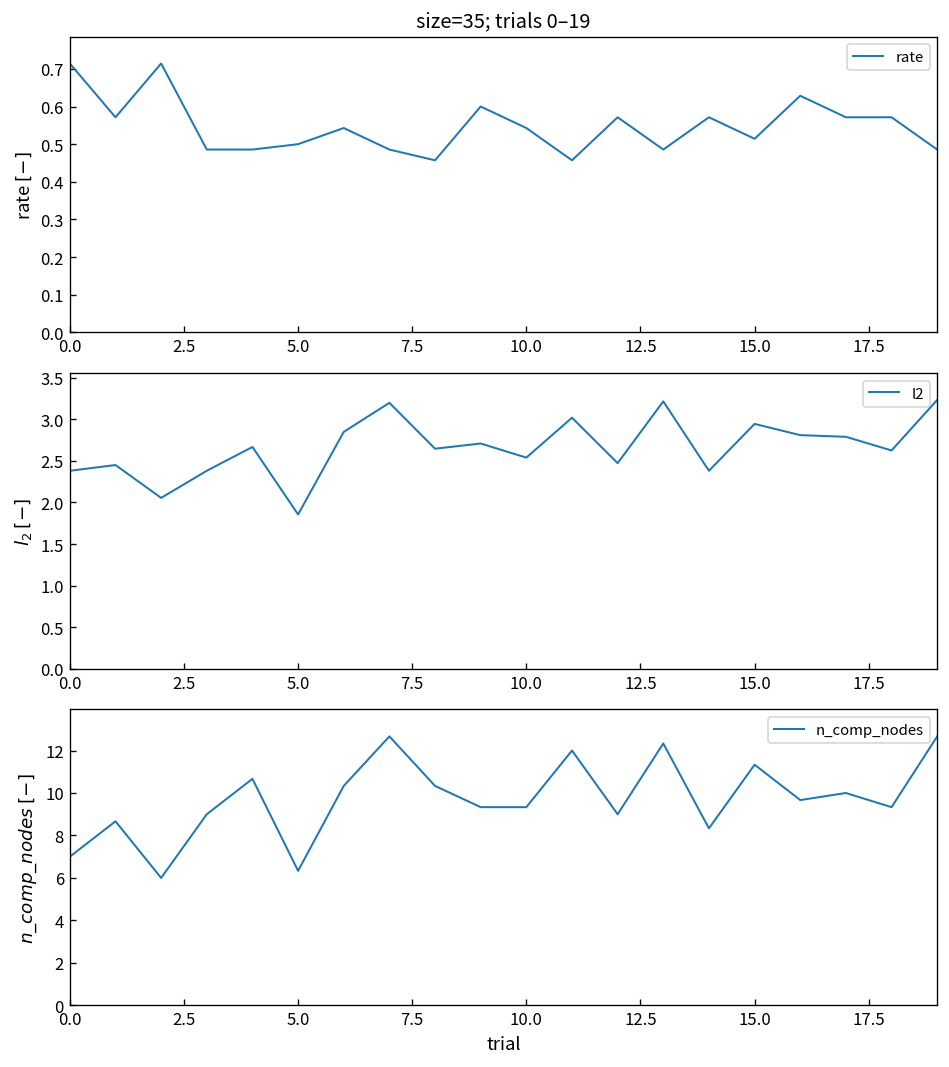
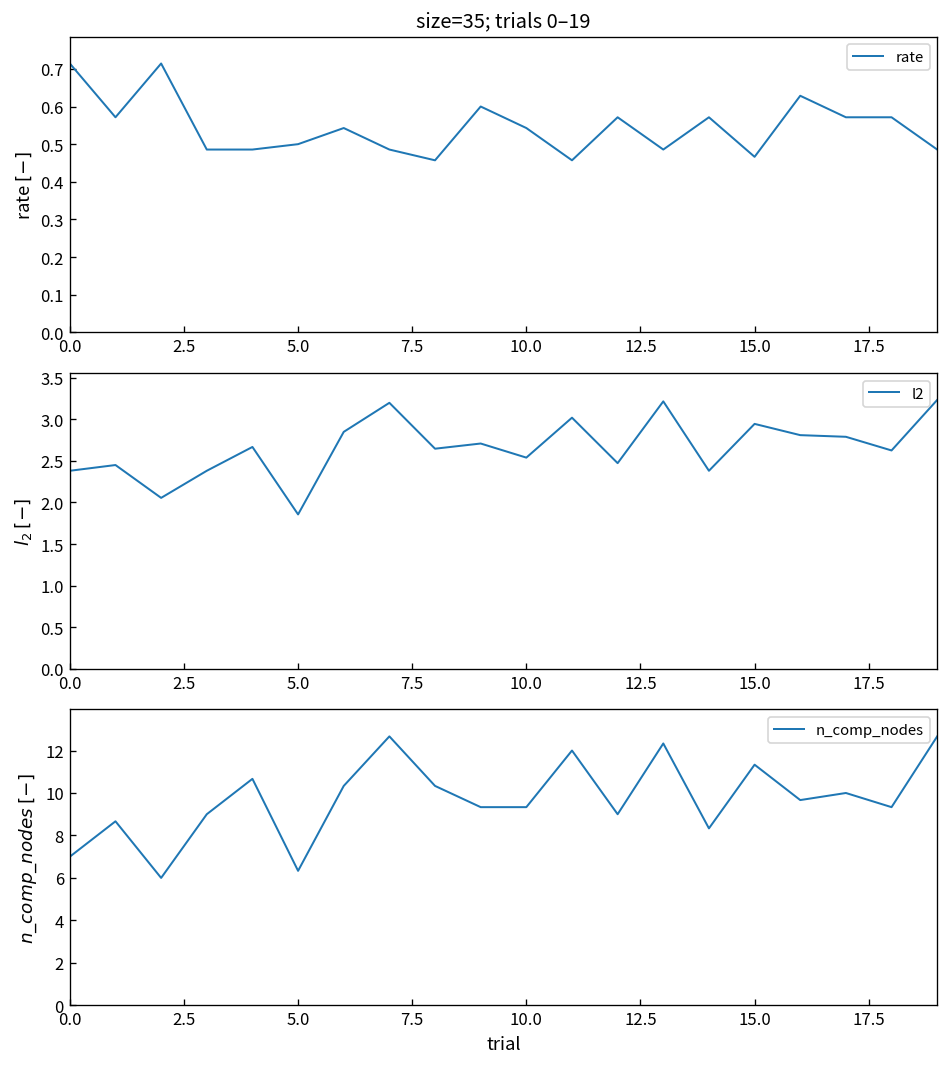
  {
    "size=35; trials 0–19": {
      "0.0": 0.71,
      "5.0": 0.50,
      "10.0": 0.54,
-     "15.0": 0.51
+     "15.0": 0.47
    }
  }
